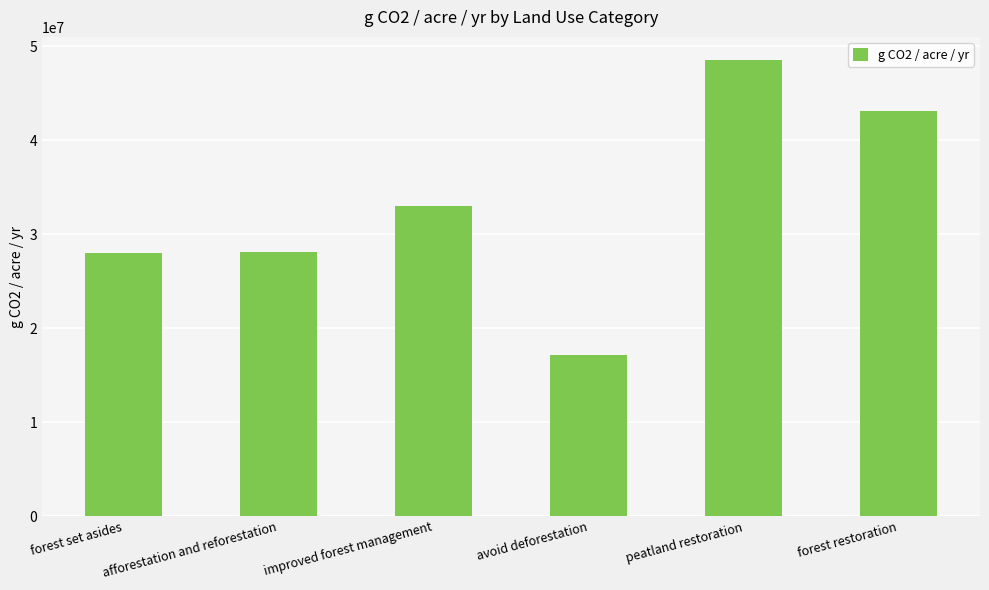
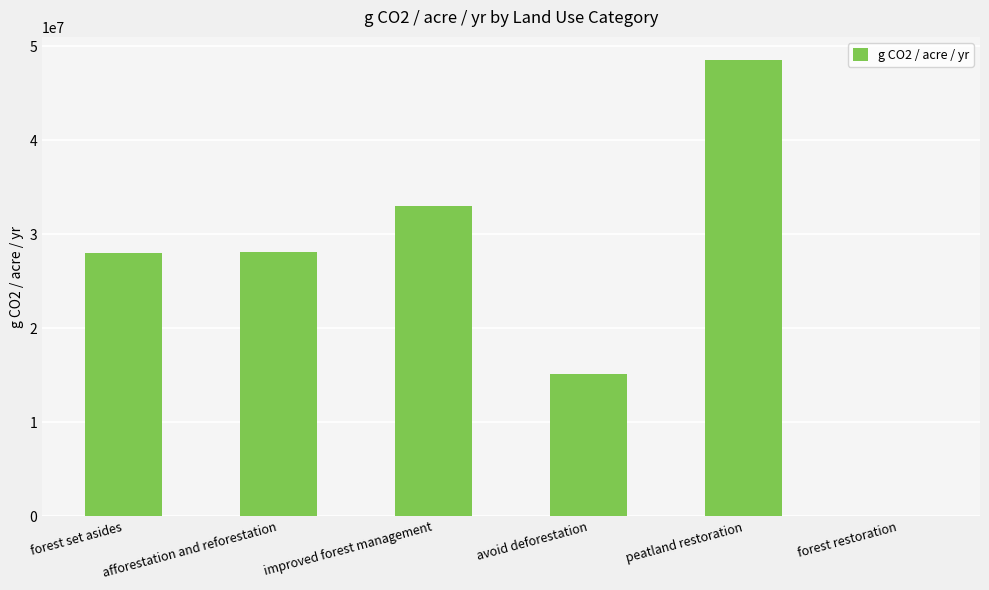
  {
    "forest set asides": 28000000,
    "afforestation and reforestation": 28000000,
    "improved forest management": 33000000,
-   "avoid deforestation": 17000000,
+   "avoid deforestation": 15000000,
    "peatland restoration": 49000000,
-   "forest restoration": 43000000
+   "forest restoration": 0
  }
